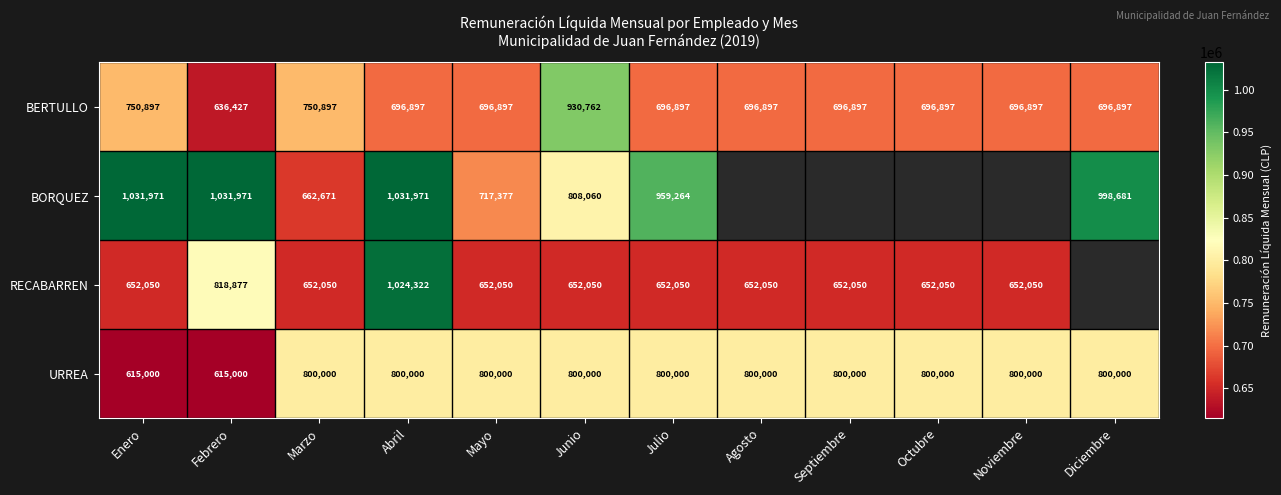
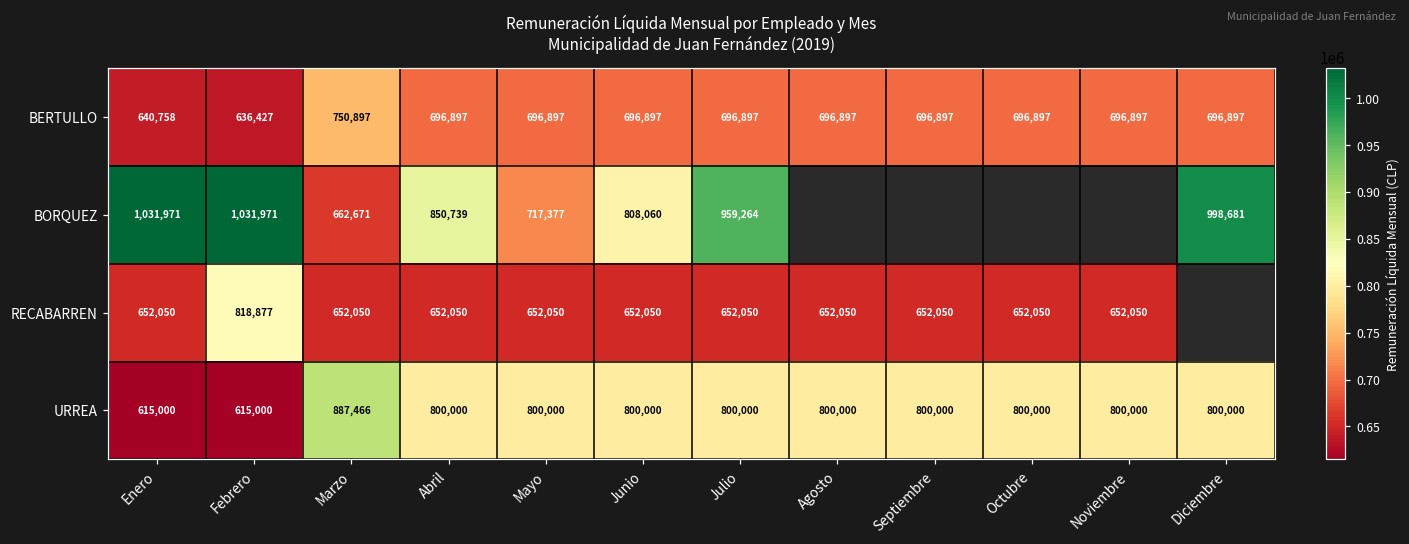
  {
    "BERTULLO": {
-     "Enero": "750,897",
+     "Enero": "640,758",
      "Febrero": "636,427",
      "Marzo": "750,897",
      "Abril": "696,897",
      "Mayo": "696,897",
-     "Junio": "930,762",
+     "Junio": "696,897",
      "Julio": "696,897",
      "Agosto": "696,897",
      "Septiembre": "696,897",
      "Octubre": "696,897",
      "Noviembre": "696,897",
      "Diciembre": "696,897"
    },
    "BORQUEZ": {
      "Enero": "1,031,971",
      "Febrero": "1,031,971",
      "Marzo": "662,671",
-     "Abril": "1,031,971",
+     "Abril": "850,739",
      "Mayo": "717,377",
      "Junio": "808,060",
      "Julio": "959,264",
      "Diciembre": "998,681"
    },
    "RECABARREN": {
      "Enero": "652,050",
      "Febrero": "818,877",
      "Marzo": "652,050",
-     "Abril": "1,024,322",
+     "Abril": "652,050",
      "Mayo": "652,050",
      "Junio": "652,050",
      "Julio": "652,050",
      "Agosto": "652,050",
      "Septiembre": "652,050",
      "Octubre": "652,050",
      "Noviembre": "652,050"
    },
    "URREA": {
      "Enero": "615,000",
      "Febrero": "615,000",
-     "Marzo": "800,000",
+     "Marzo": "887,466",
      "Abril": "800,000",
      "Mayo": "800,000",
      "Junio": "800,000",
      "Julio": "800,000",
      "Agosto": "800,000",
      "Septiembre": "800,000",
      "Octubre": "800,000",
      "Noviembre": "800,000",
      "Diciembre": "800,000"
    }
  }
